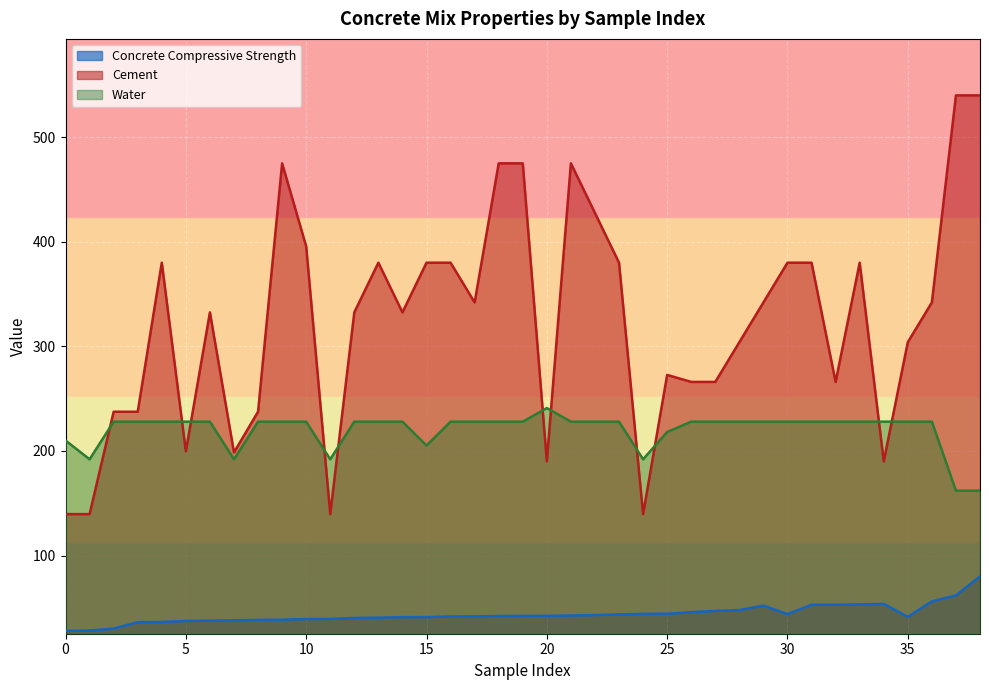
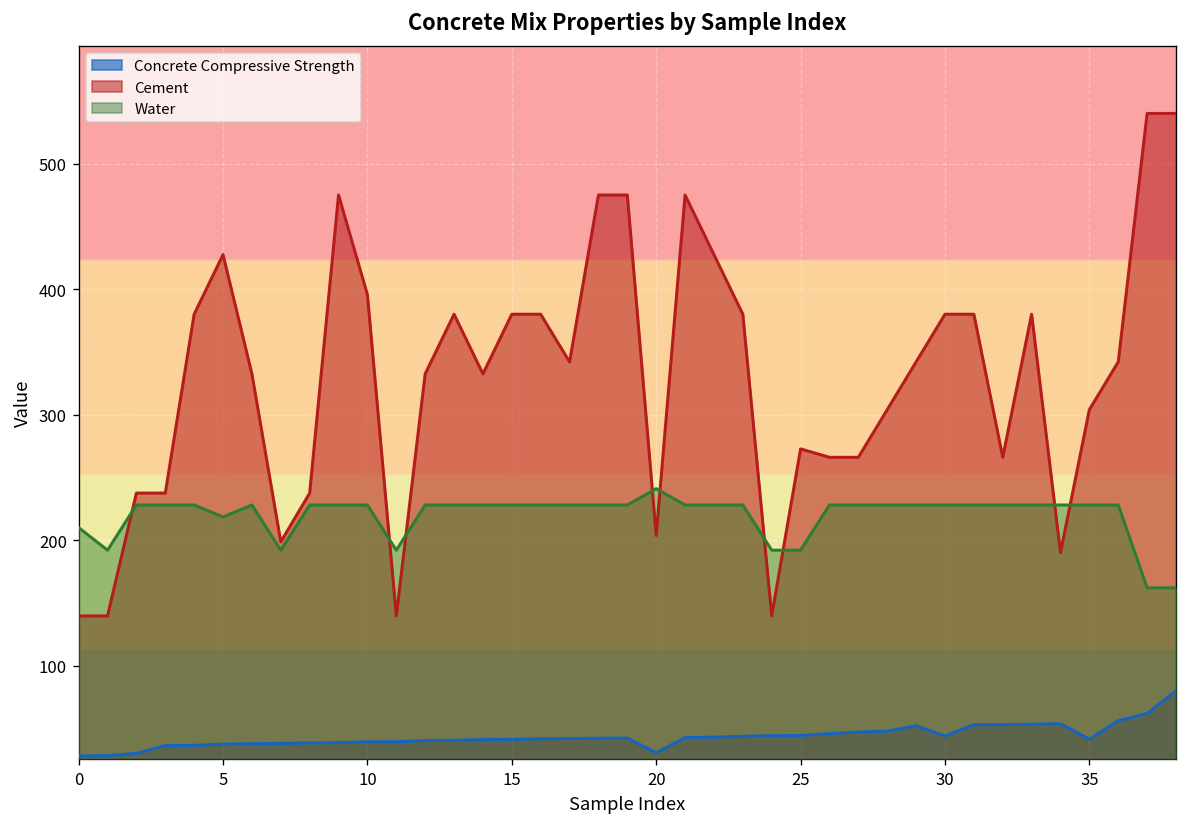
  {
    "Concrete Compressive Strength": {
      "0": 28,
      "5": 37,
      "10": 39,
      "15": 41,
-     "20": 42,
+     "20": 31,
      "25": 44,
      "30": 44,
      "35": 41
    },
    "Cement": {
      "0": 140,
-     "5": 200,
+     "5": 428,
      "10": 396,
      "15": 380,
-     "20": 190,
+     "20": 204,
      "25": 273,
      "30": 380,
      "35": 304
    },
    "Water": {
      "0": 210,
-     "5": 228,
+     "5": 219,
      "10": 228,
-     "15": 205,
+     "15": 228,
      "20": 241,
-     "25": 218,
+     "25": 192,
      "30": 228,
      "35": 228
    }
  }
